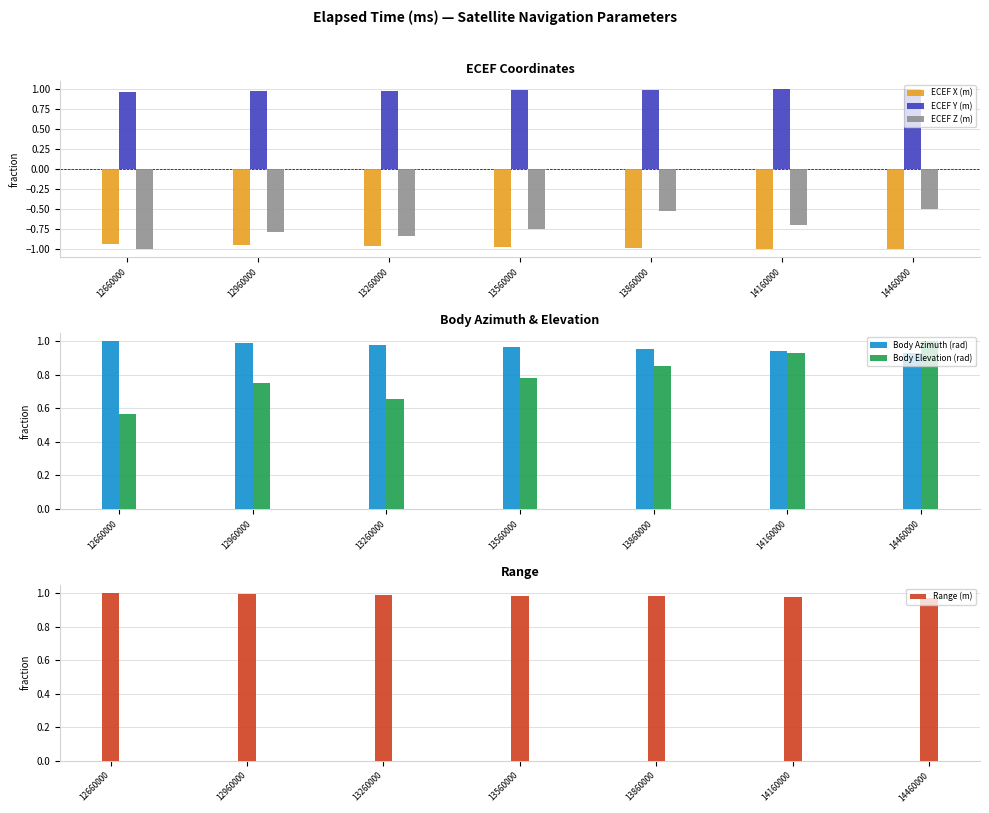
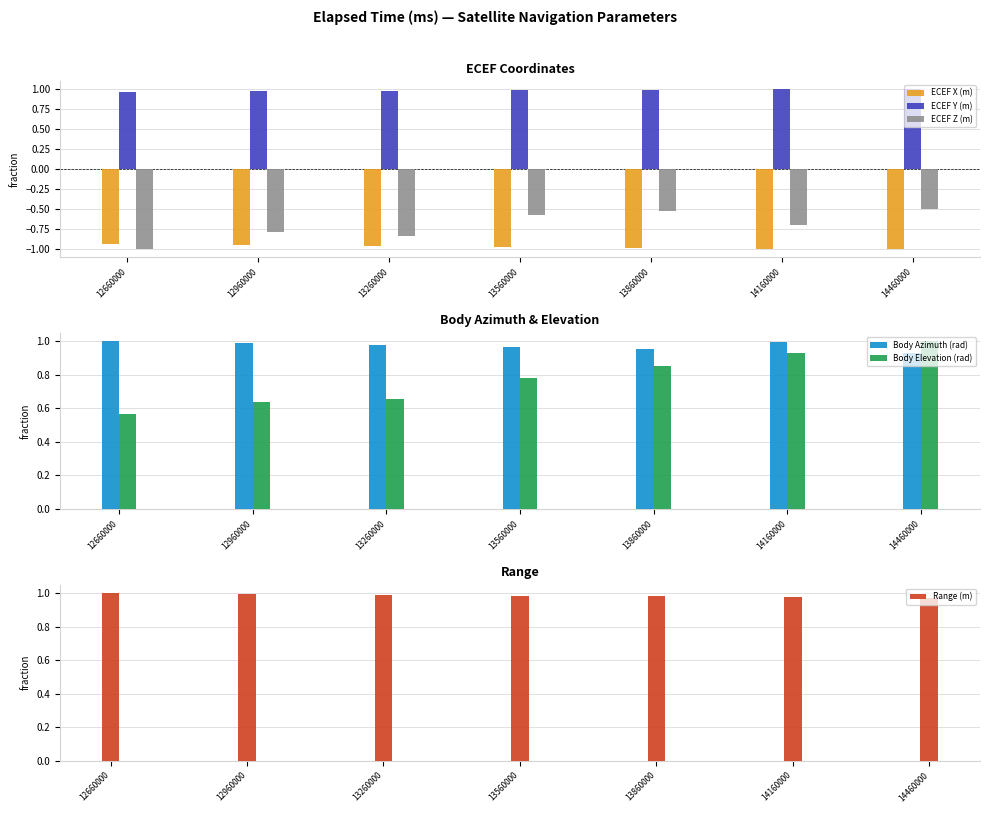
  {
    "ECEF Coordinates": {
      "ECEF X (m)": {
        "12660000": -0.9,
        "12960000": -0.9,
        "13260000": -1.0,
        "13560000": -1.0,
        "13860000": -1.0,
        "14160000": -1.0,
        "14460000": -1.0
      },
      "ECEF Y (m)": {
        "12660000": 1.0,
        "12960000": 1.0,
        "13260000": 1.0,
        "13560000": 1.0,
        "13860000": 1.0,
        "14160000": 1.0
      },
      "ECEF Z (m)": {
        "12660000": -1.0,
        "12960000": -0.8,
        "13260000": -0.8,
-       "13560000": -0.8,
+       "13560000": -0.6,
        "13860000": -0.5,
        "14160000": -0.7,
        "14460000": -0.5
      }
    },
    "Body Azimuth & Elevation": {
      "Body Azimuth (rad)": {
        "12660000": 1.00,
        "12960000": 0.99,
        "13260000": 0.98,
        "13560000": 0.97,
        "13860000": 0.95,
-       "14160000": 0.94
+       "14160000": 0.99
      },
      "Body Elevation (rad)": {
        "12660000": 0.57,
-       "12960000": 0.75,
+       "12960000": 0.64,
        "13260000": 0.66,
        "13560000": 0.78,
        "13860000": 0.85,
        "14160000": 0.93
      }
    },
    "Range": {
      "12660000": 1.00,
      "12960000": 0.99,
      "13260000": 0.99,
      "13560000": 0.98,
      "13860000": 0.98,
      "14160000": 0.97
    }
  }
